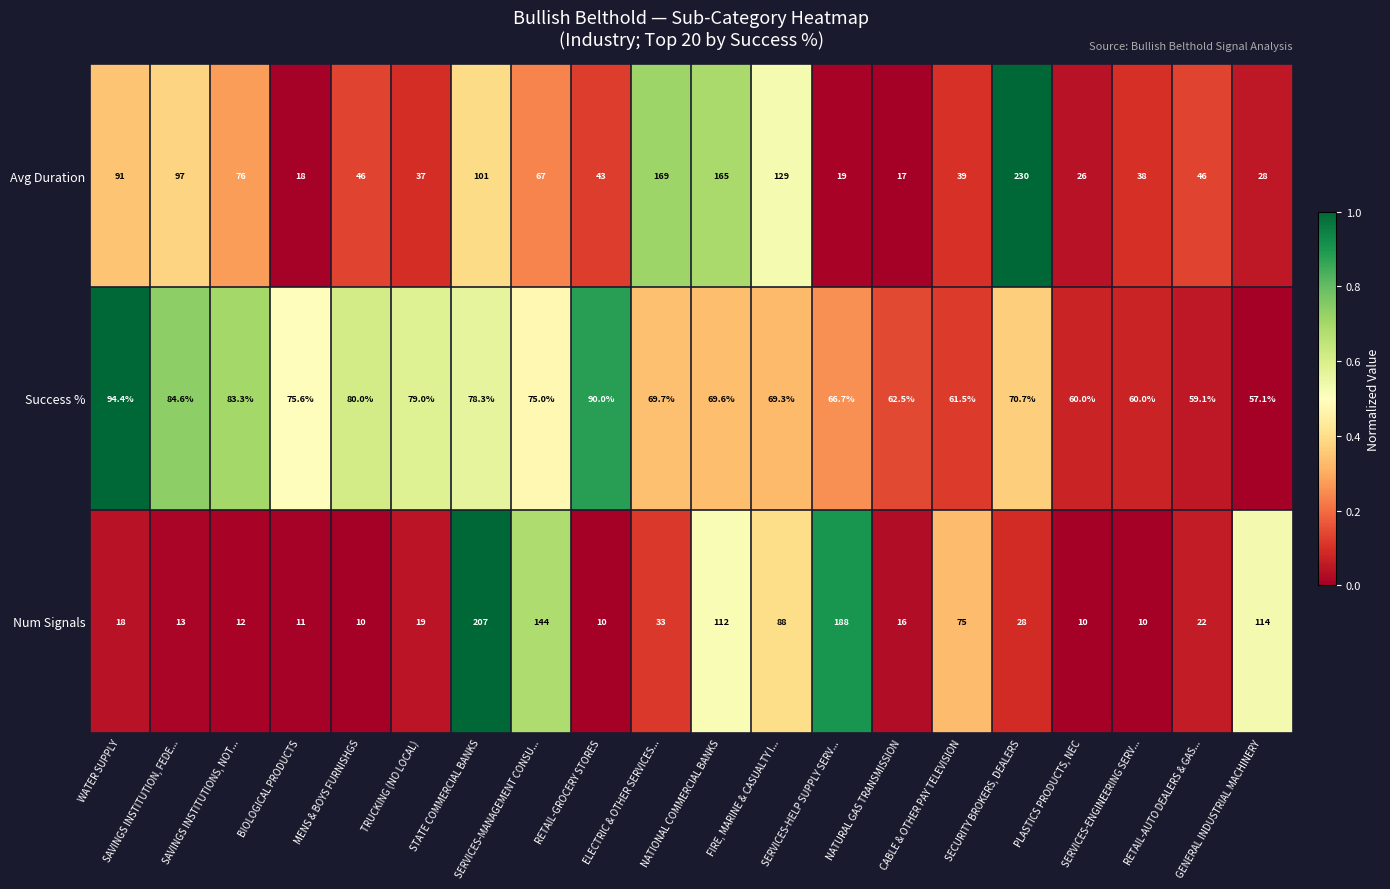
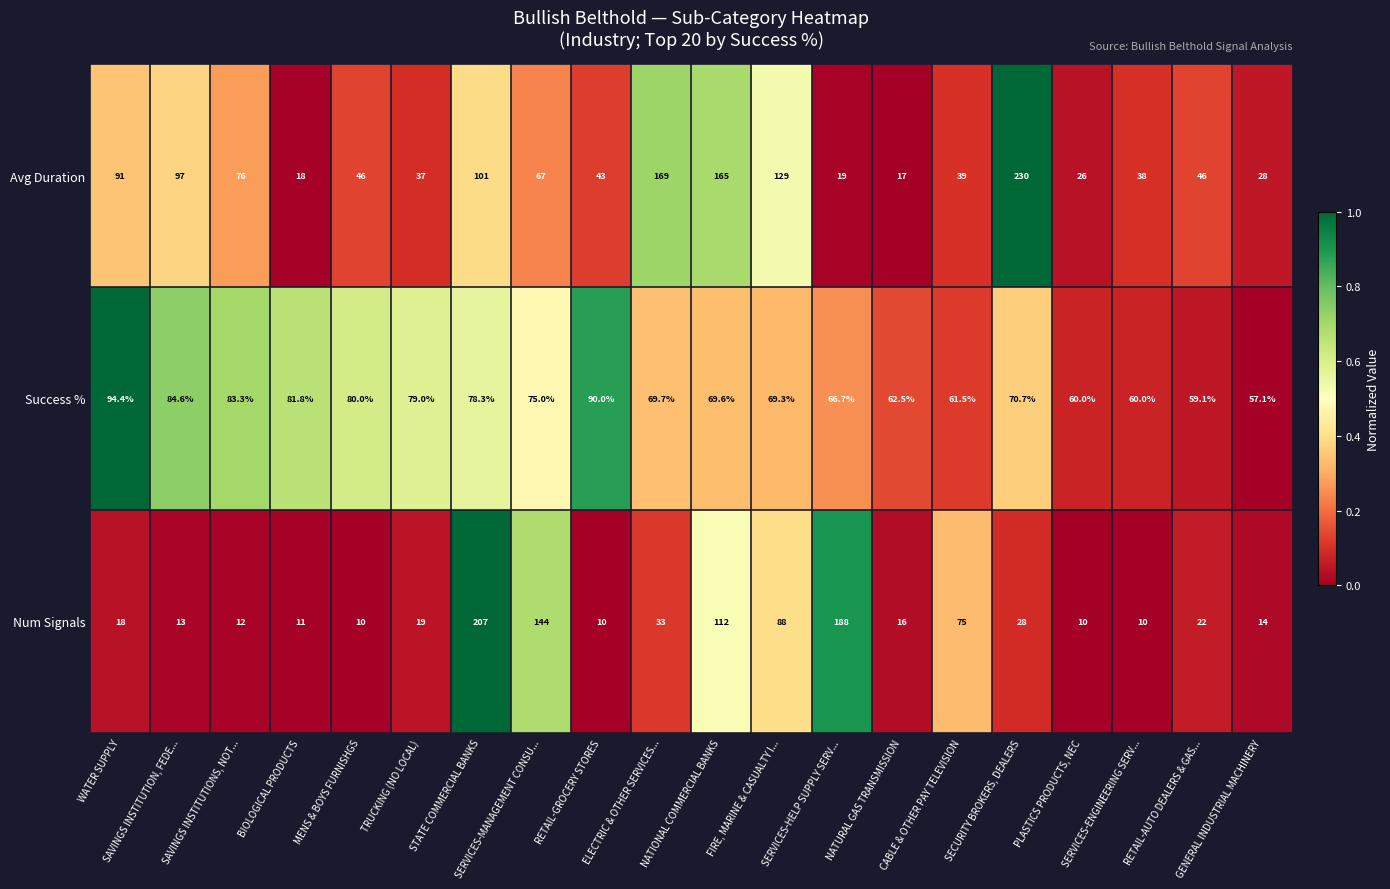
  {
    "Avg Duration": {
      "WATER SUPPLY": "91",
      "SAVINGS INSTITUTION, FEDE...": "97",
      "SAVINGS INSTITUTIONS, NOT...": "76",
      "BIOLOGICAL PRODUCTS": "18",
      "MENS & BOYS FURNISHGS": "46",
      "TRUCKING (NO LOCAL)": "37",
      "STATE COMMERCIAL BANKS": "101",
      "SERVICES-MANAGEMENT CONSU...": "67",
      "RETAIL-GROCERY STORES": "43",
      "ELECTRIC & OTHER SERVICES...": "169",
      "NATIONAL COMMERCIAL BANKS": "165",
      "FIRE, MARINE & CASUALTY I...": "129",
      "SERVICES-HELP SUPPLY SERV...": "19",
      "NATURAL GAS TRANSMISSION": "17",
      "CABLE & OTHER PAY TELEVISION": "39",
      "SECURITY BROKERS, DEALERS": "230",
      "PLASTICS PRODUCTS, NEC": "26",
      "SERVICES-ENGINEERING SERV...": "38",
      "RETAIL-AUTO DEALERS & GAS...": "46",
      "GENERAL INDUSTRIAL MACHINERY": "28"
    },
    "Success %": {
      "WATER SUPPLY": "94.4%",
      "SAVINGS INSTITUTION, FEDE...": "84.6%",
      "SAVINGS INSTITUTIONS, NOT...": "83.3%",
-     "BIOLOGICAL PRODUCTS": "75.6%",
+     "BIOLOGICAL PRODUCTS": "81.8%",
      "MENS & BOYS FURNISHGS": "80.0%",
      "TRUCKING (NO LOCAL)": "79.0%",
      "STATE COMMERCIAL BANKS": "78.3%",
      "SERVICES-MANAGEMENT CONSU...": "75.0%",
      "RETAIL-GROCERY STORES": "90.0%",
      "ELECTRIC & OTHER SERVICES...": "69.7%",
      "NATIONAL COMMERCIAL BANKS": "69.6%",
      "FIRE, MARINE & CASUALTY I...": "69.3%",
      "SERVICES-HELP SUPPLY SERV...": "66.7%",
      "NATURAL GAS TRANSMISSION": "62.5%",
      "CABLE & OTHER PAY TELEVISION": "61.5%",
      "SECURITY BROKERS, DEALERS": "70.7%",
      "PLASTICS PRODUCTS, NEC": "60.0%",
      "SERVICES-ENGINEERING SERV...": "60.0%",
      "RETAIL-AUTO DEALERS & GAS...": "59.1%",
      "GENERAL INDUSTRIAL MACHINERY": "57.1%"
    },
    "Num Signals": {
      "WATER SUPPLY": "18",
      "SAVINGS INSTITUTION, FEDE...": "13",
      "SAVINGS INSTITUTIONS, NOT...": "12",
      "BIOLOGICAL PRODUCTS": "11",
      "MENS & BOYS FURNISHGS": "10",
      "TRUCKING (NO LOCAL)": "19",
      "STATE COMMERCIAL BANKS": "207",
      "SERVICES-MANAGEMENT CONSU...": "144",
      "RETAIL-GROCERY STORES": "10",
      "ELECTRIC & OTHER SERVICES...": "33",
      "NATIONAL COMMERCIAL BANKS": "112",
      "FIRE, MARINE & CASUALTY I...": "88",
      "SERVICES-HELP SUPPLY SERV...": "188",
      "NATURAL GAS TRANSMISSION": "16",
      "CABLE & OTHER PAY TELEVISION": "75",
      "SECURITY BROKERS, DEALERS": "28",
      "PLASTICS PRODUCTS, NEC": "10",
      "SERVICES-ENGINEERING SERV...": "10",
      "RETAIL-AUTO DEALERS & GAS...": "22",
-     "GENERAL INDUSTRIAL MACHINERY": "114"
+     "GENERAL INDUSTRIAL MACHINERY": "14"
    }
  }
